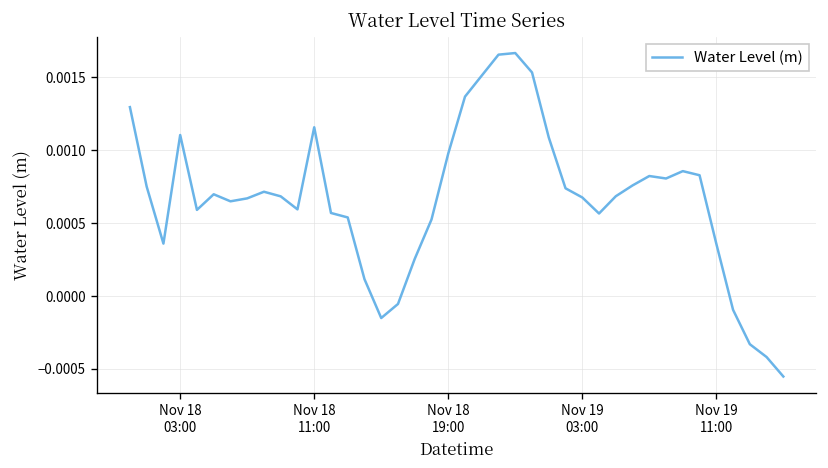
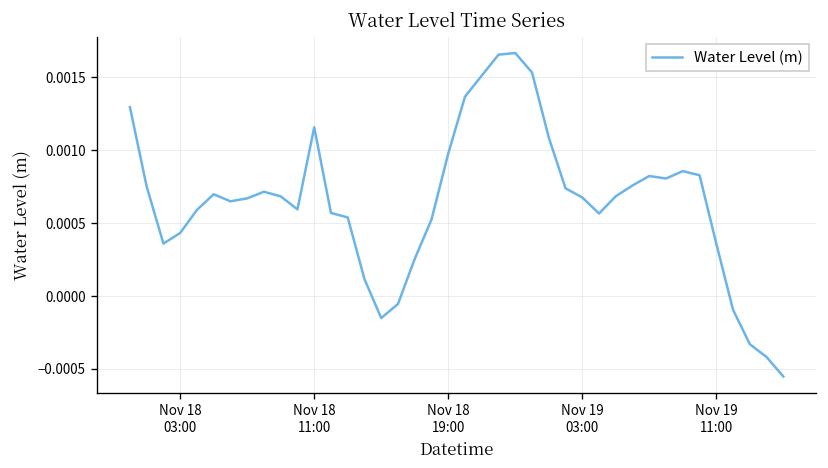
  {
-   "Nov 18 03:00": 0.00110,
+   "Nov 18 03:00": 0.00043,
    "Nov 18 11:00": 0.00116,
    "Nov 18 19:00": 0.00098,
    "Nov 19 03:00": 0.00068,
    "Nov 19 11:00": 0.00036
  }
